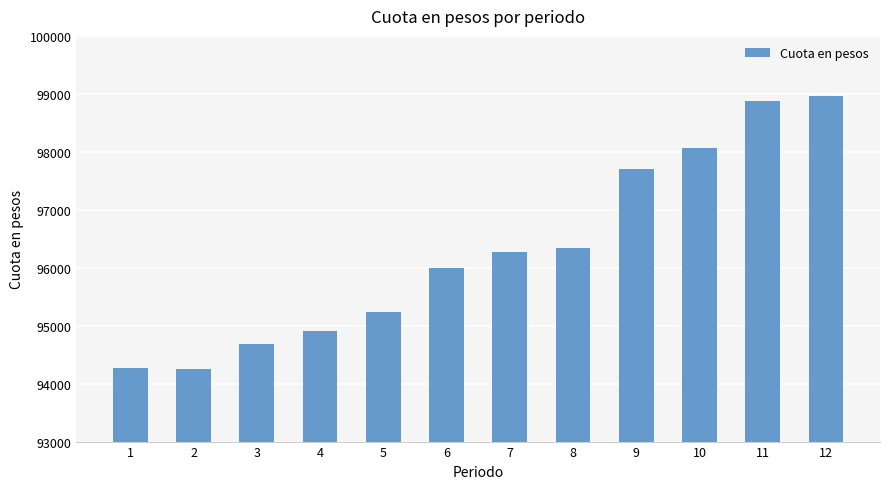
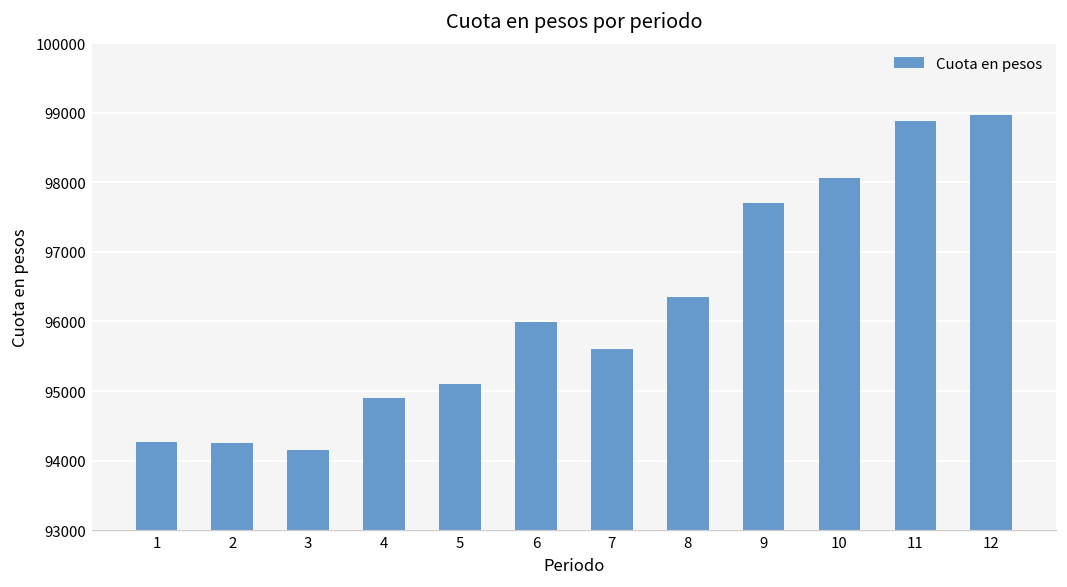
  {
    "1": 94300,
    "2": 94200,
-   "3": 94700,
+   "3": 94100,
    "4": 94900,
-   "5": 95200,
+   "5": 95100,
    "6": 96000,
-   "7": 96300,
+   "7": 95600,
    "8": 96300,
    "9": 97700,
    "10": 98100,
    "11": 98900,
    "12": 99000
  }
